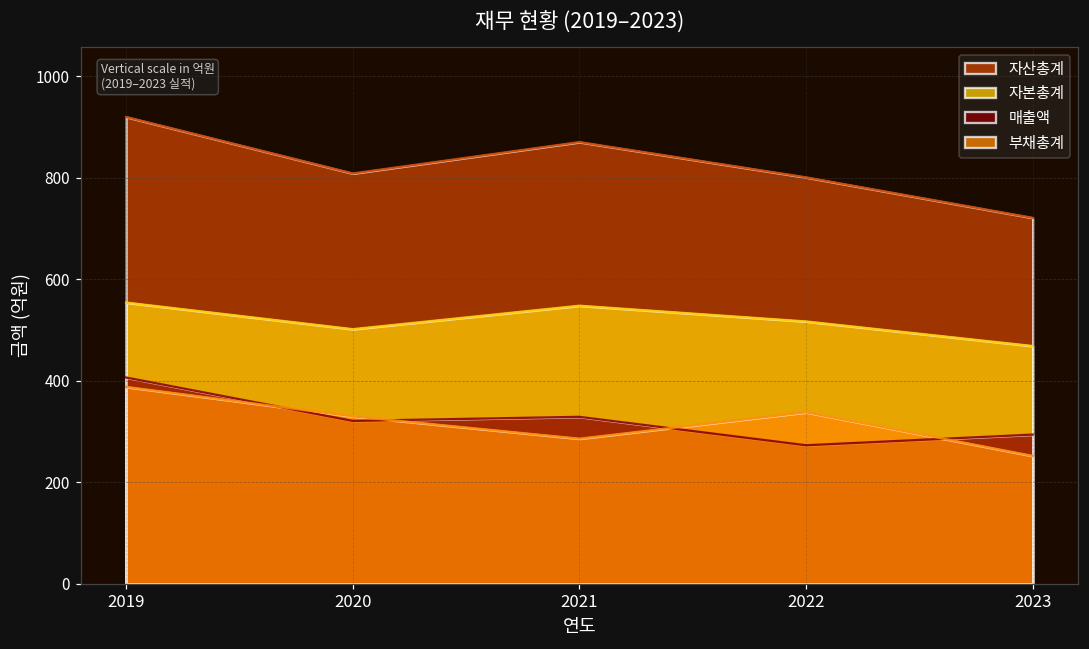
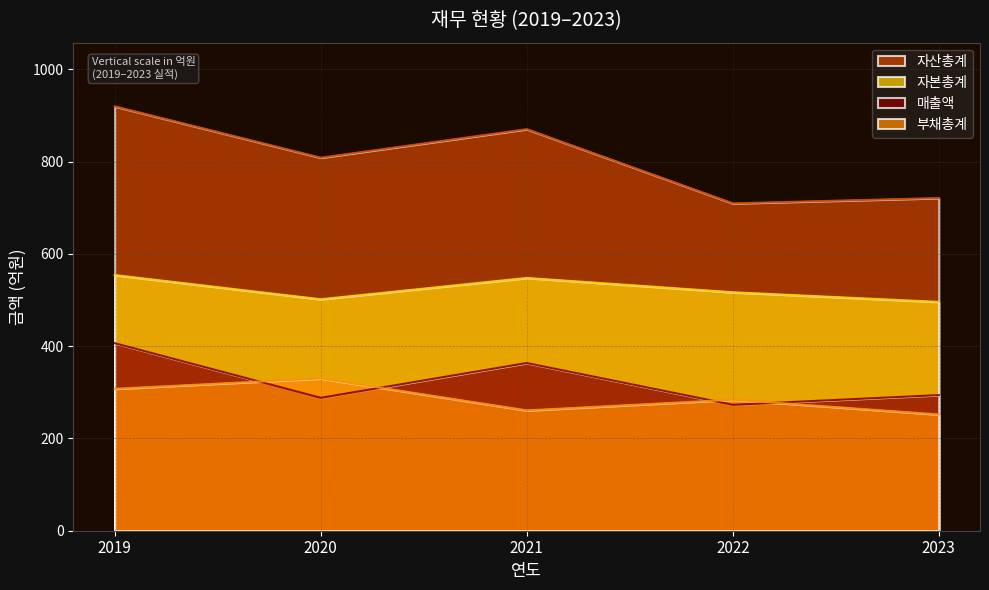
  {
    "자산총계": {
      "2019": 920,
      "2020": 810,
      "2021": 870,
-     "2022": 800,
+     "2022": 710,
      "2023": 720
    },
    "자본총계": {
      "2019": 550,
      "2020": 500,
      "2021": 550,
      "2022": 520,
-     "2023": 470
+     "2023": 500
    },
    "매출액": {
      "2019": 410,
-     "2020": 320,
-     "2021": 330,
+     "2020": 290,
+     "2021": 360,
      "2022": 270,
      "2023": 290
    },
    "부채총계": {
-     "2019": 390,
+     "2019": 310,
      "2020": 330,
-     "2021": 290,
-     "2022": 340,
+     "2021": 260,
+     "2022": 280,
      "2023": 250
    }
  }
